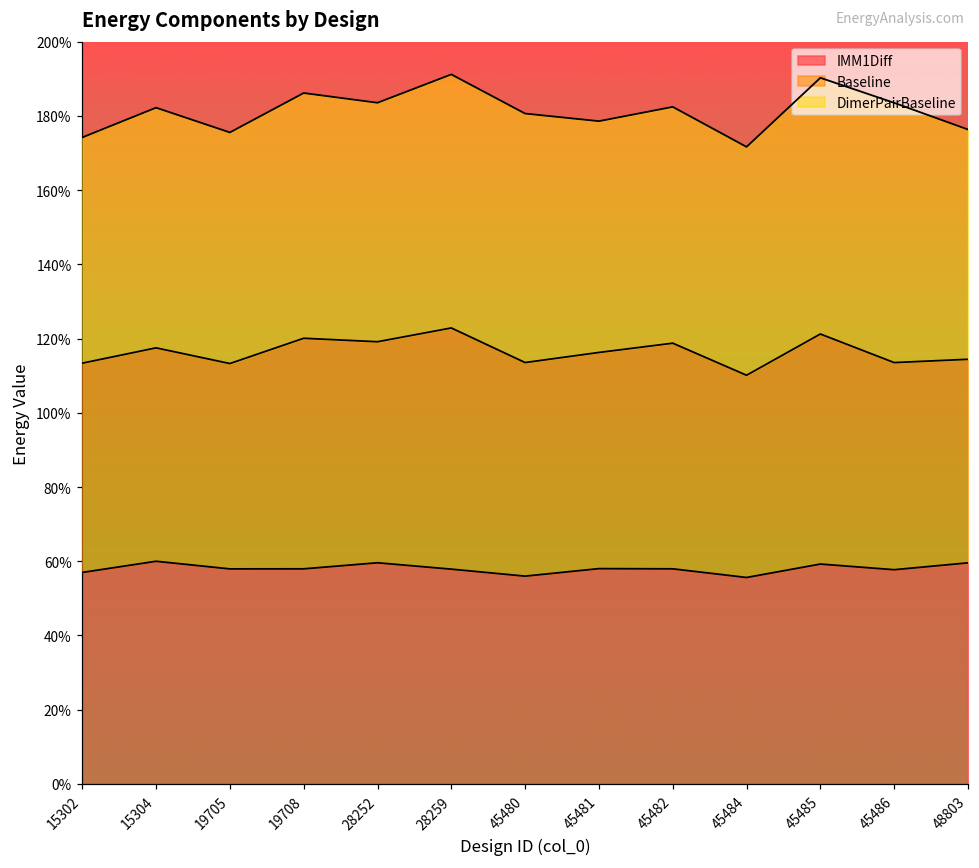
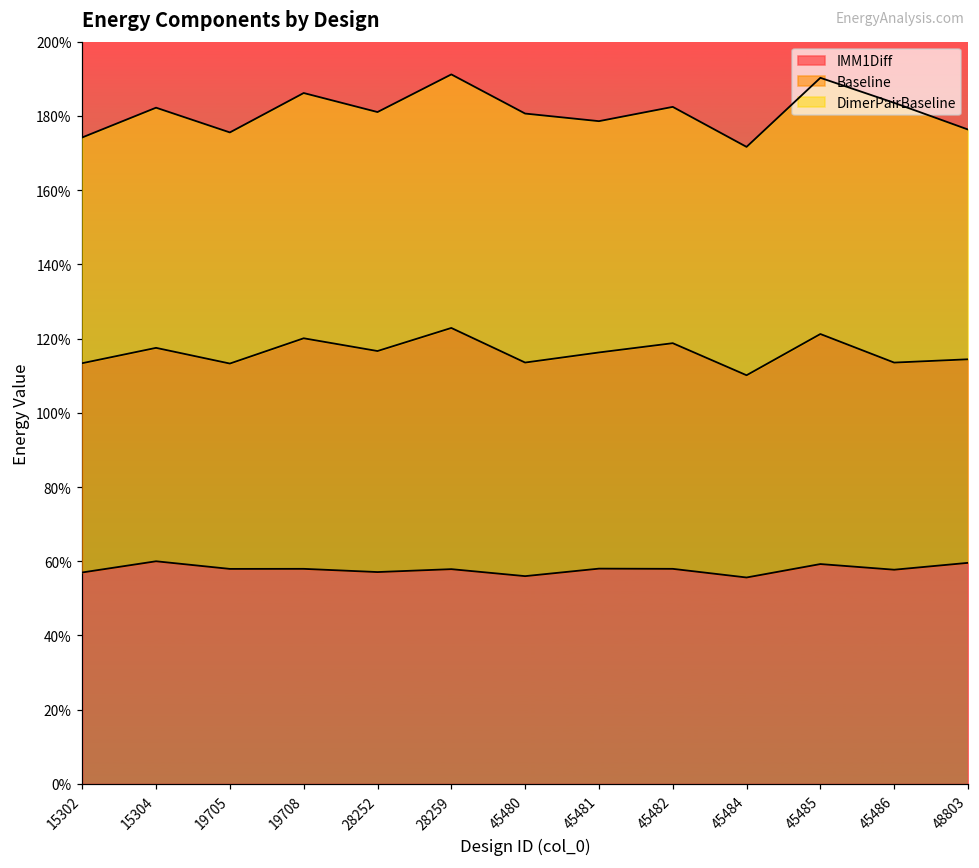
  {
    "IMM1Diff": {
      "15302": "57%",
      "15304": "60%",
      "19705": "58%",
      "19708": "58%",
-     "28252": "60%",
+     "28252": "57%",
      "28259": "58%",
      "45480": "56%",
      "45481": "58%",
      "45482": "58%",
      "45484": "56%",
      "45485": "59%",
      "45486": "58%",
      "48803": "60%"
    }
  }
